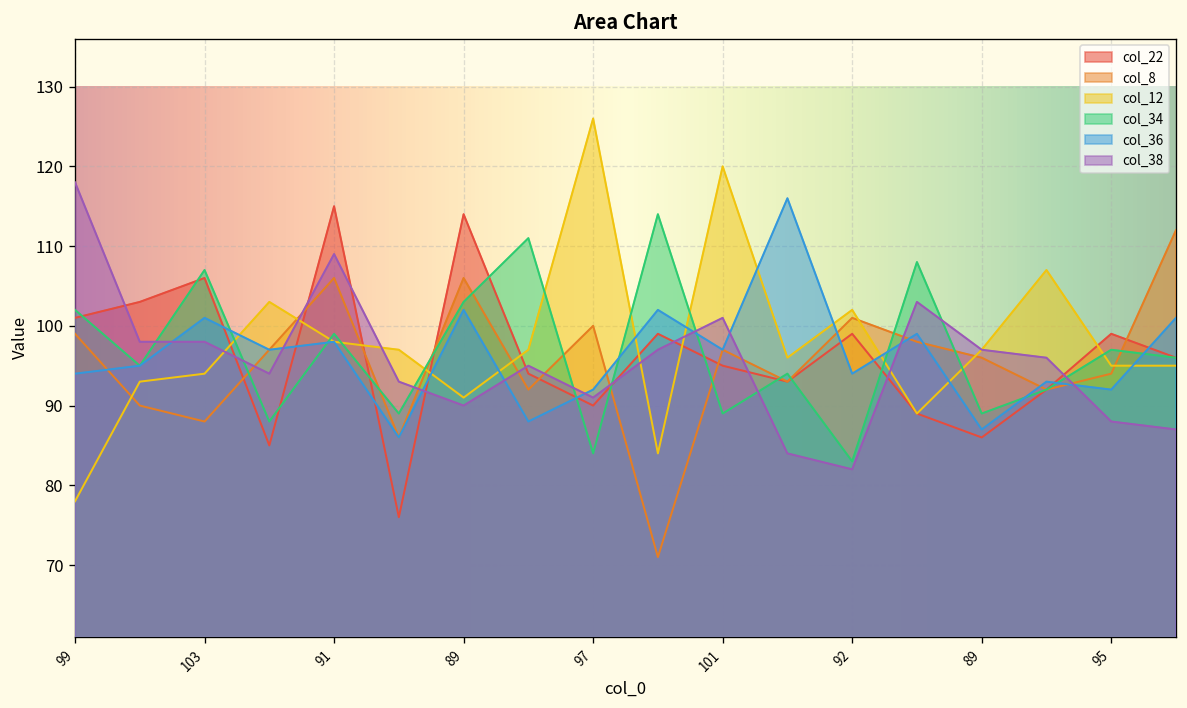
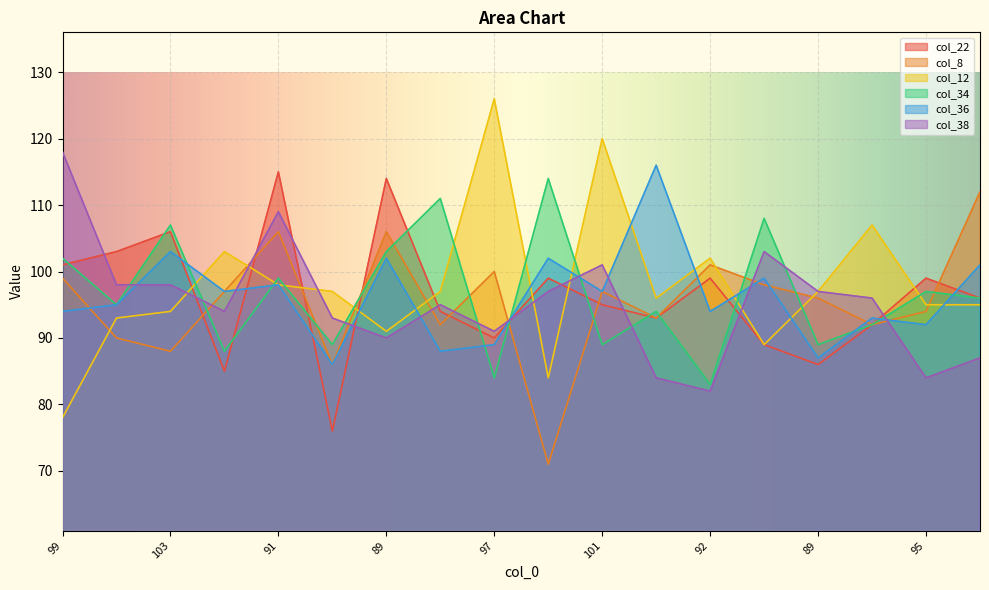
  {
    "col_34": {
      "99": 102,
      "103": 107,
      "91": 99,
      "97": 84,
      "101": 89,
      "92": 83,
      "95": 97
    },
    "col_36": {
      "99": 94,
-     "103": 101,
-     "97": 92,
+     "103": 103,
+     "97": 89,
      "92": 94,
      "95": 92
    },
    "col_38": {
      "99": 118,
      "103": 98,
      "91": 109,
      "97": 91,
      "101": 101,
      "92": 82,
-     "95": 88
+     "95": 84
    }
  }
